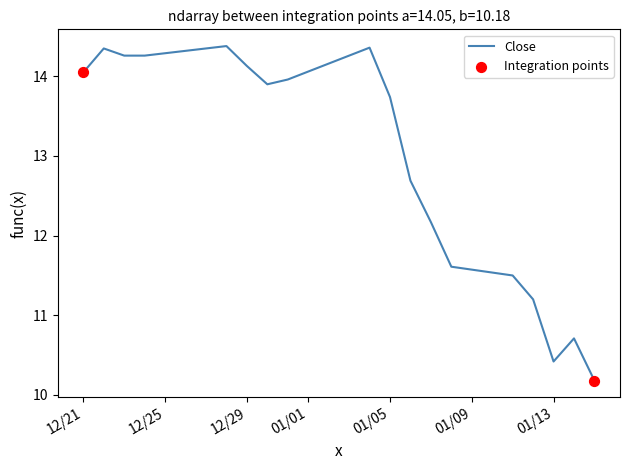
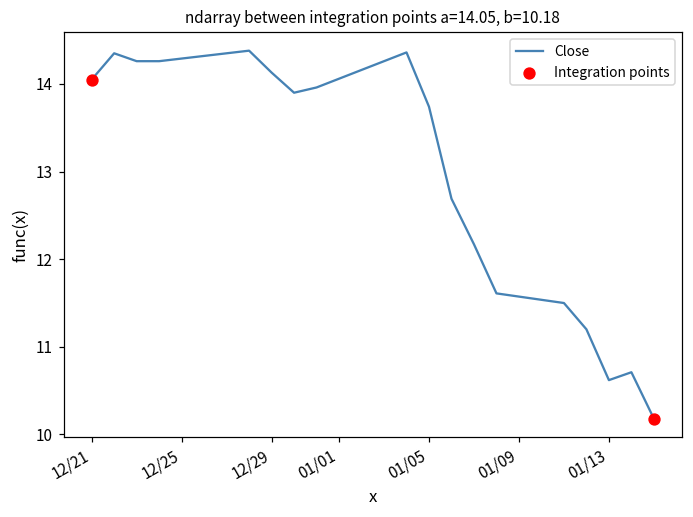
  {
    "Close": {
      "12/29": 14.1,
      "01/05": 13.7,
-     "01/13": 10.4
+     "01/13": 10.6
    }
  }
